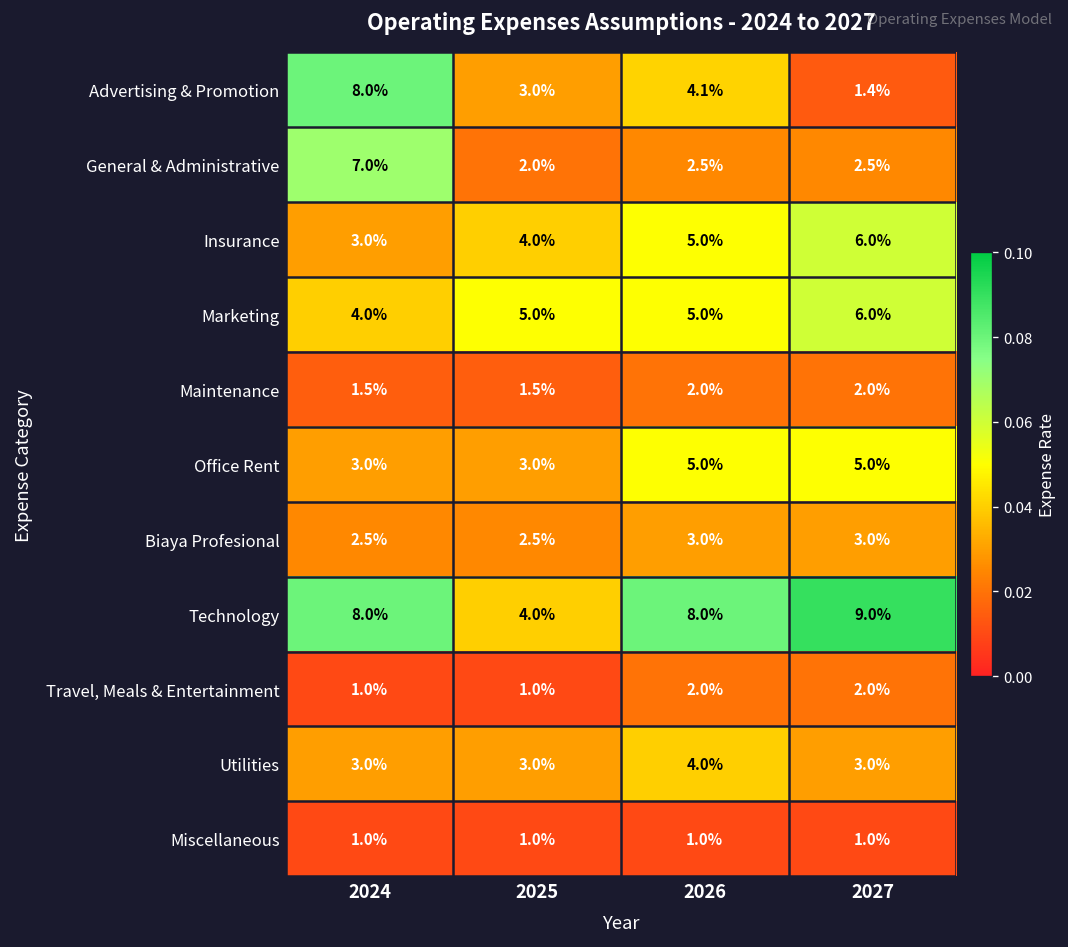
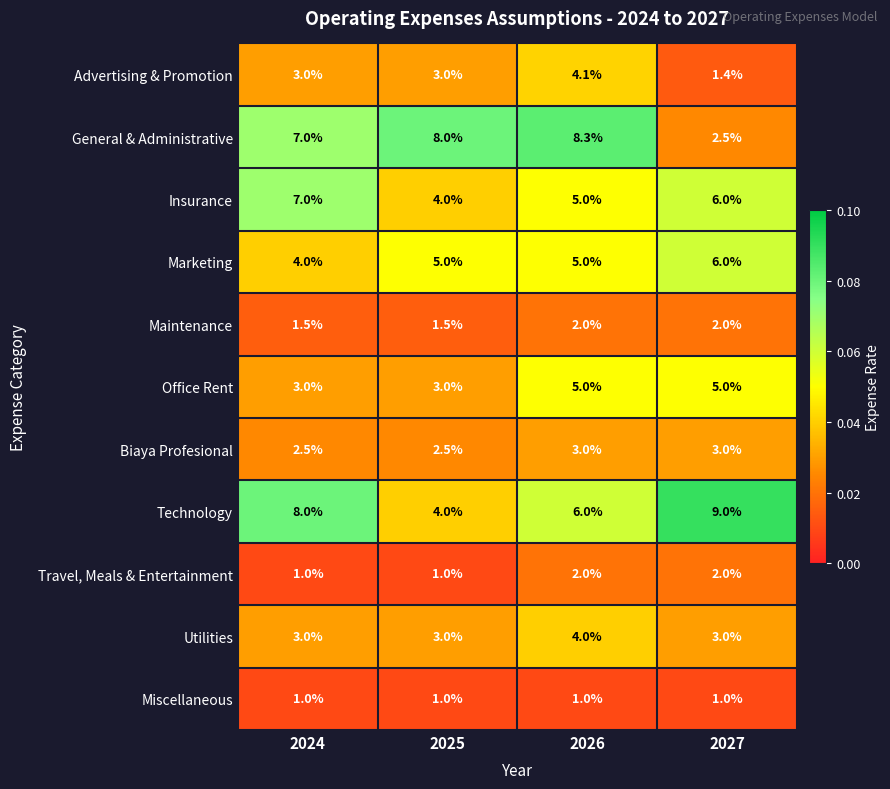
  {
    "Advertising & Promotion": {
-     "2024": "8.0%",
+     "2024": "3.0%",
      "2025": "3.0%",
      "2026": "4.1%",
      "2027": "1.4%"
    },
    "General & Administrative": {
      "2024": "7.0%",
-     "2025": "2.0%",
-     "2026": "2.5%",
+     "2025": "8.0%",
+     "2026": "8.3%",
      "2027": "2.5%"
    },
    "Insurance": {
-     "2024": "3.0%",
+     "2024": "7.0%",
      "2025": "4.0%",
      "2026": "5.0%",
      "2027": "6.0%"
    },
    "Marketing": {
      "2024": "4.0%",
      "2025": "5.0%",
      "2026": "5.0%",
      "2027": "6.0%"
    },
    "Maintenance": {
      "2024": "1.5%",
      "2025": "1.5%",
      "2026": "2.0%",
      "2027": "2.0%"
    },
    "Office Rent": {
      "2024": "3.0%",
      "2025": "3.0%",
      "2026": "5.0%",
      "2027": "5.0%"
    },
    "Biaya Profesional": {
      "2024": "2.5%",
      "2025": "2.5%",
      "2026": "3.0%",
      "2027": "3.0%"
    },
    "Technology": {
      "2024": "8.0%",
      "2025": "4.0%",
-     "2026": "8.0%",
+     "2026": "6.0%",
      "2027": "9.0%"
    },
    "Travel, Meals & Entertainment": {
      "2024": "1.0%",
      "2025": "1.0%",
      "2026": "2.0%",
      "2027": "2.0%"
    },
    "Utilities": {
      "2024": "3.0%",
      "2025": "3.0%",
      "2026": "4.0%",
      "2027": "3.0%"
    },
    "Miscellaneous": {
      "2024": "1.0%",
      "2025": "1.0%",
      "2026": "1.0%",
      "2027": "1.0%"
    }
  }
